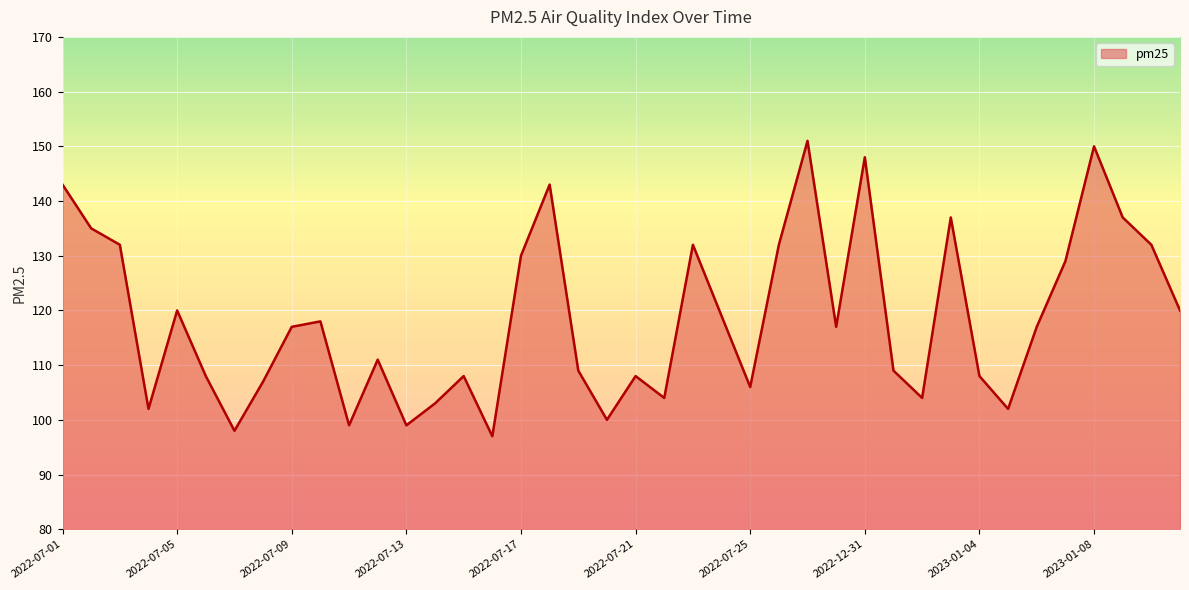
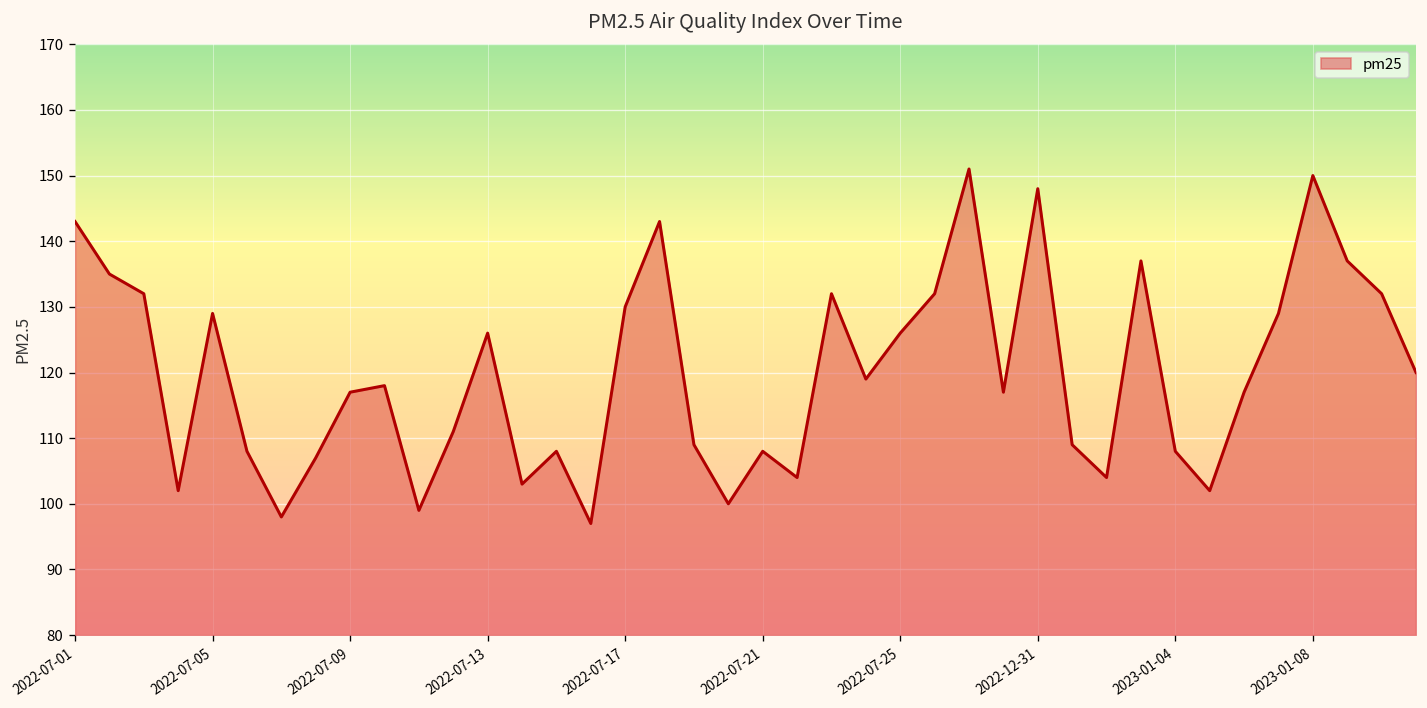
  {
    "2022-07-01": 143,
-   "2022-07-05": 120,
+   "2022-07-05": 129,
    "2022-07-09": 117,
-   "2022-07-13": 99,
+   "2022-07-13": 126,
    "2022-07-17": 130,
    "2022-07-21": 108,
-   "2022-07-25": 106,
+   "2022-07-25": 126,
    "2022-12-31": 148,
    "2023-01-04": 108,
    "2023-01-08": 150
  }
